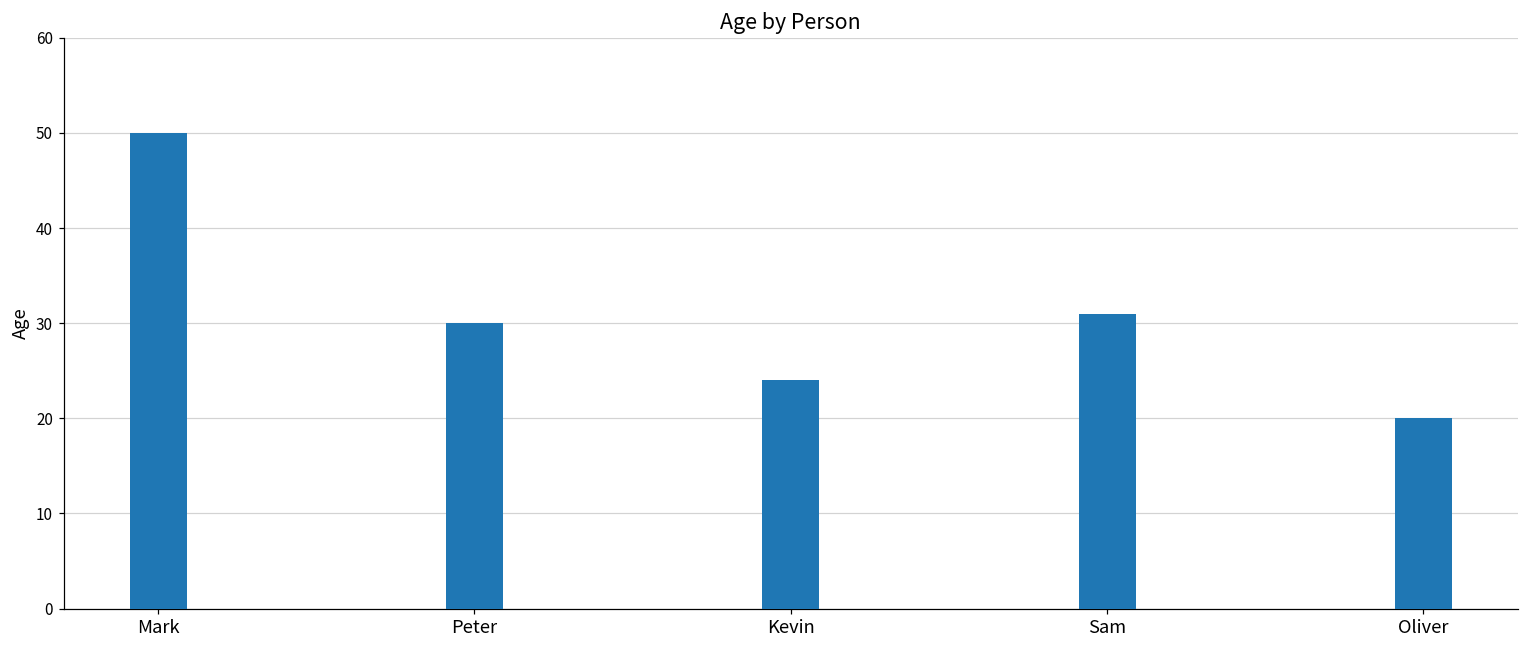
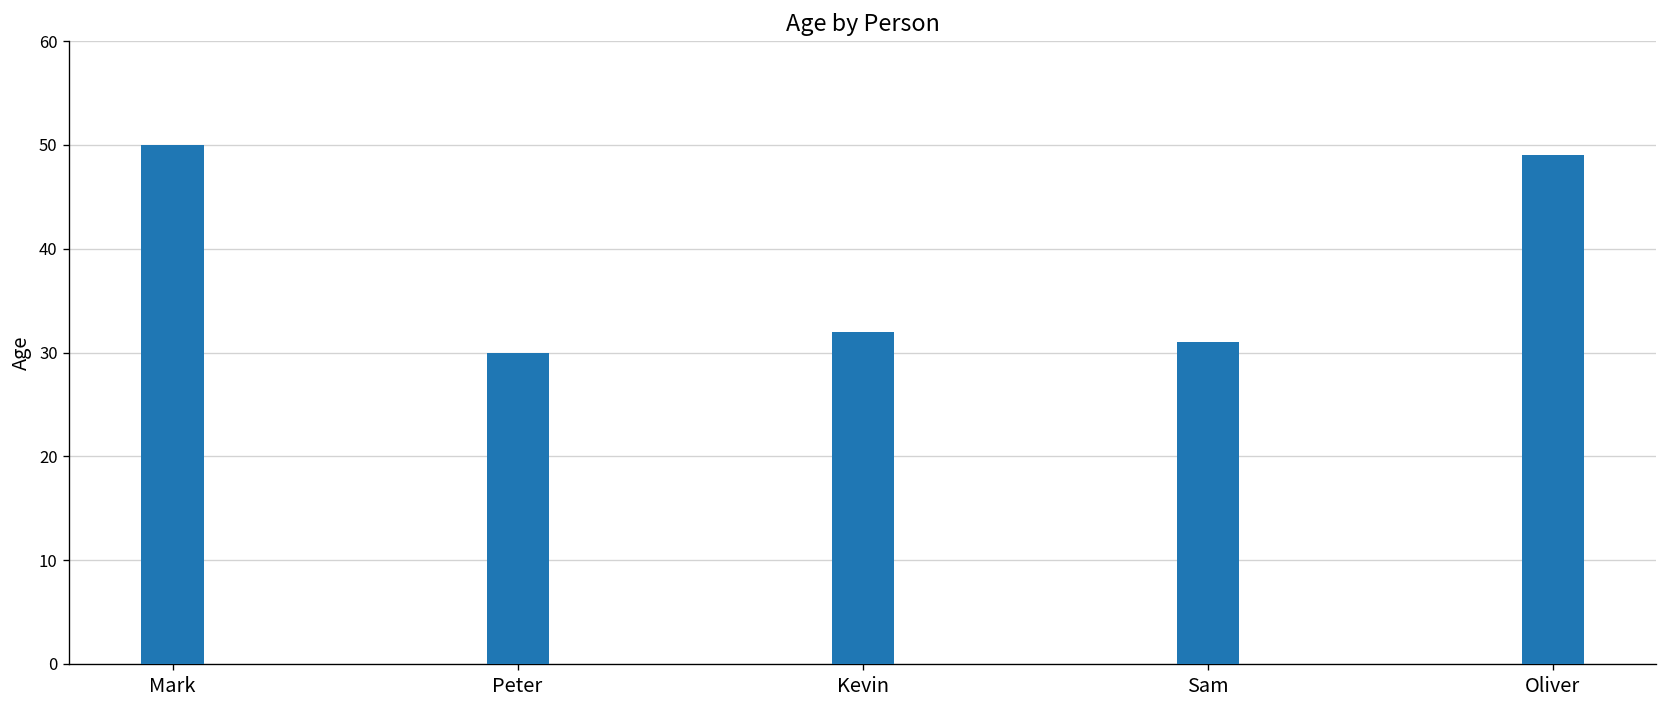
  {
    "Mark": 50,
    "Peter": 30,
-   "Kevin": 24,
+   "Kevin": 32,
    "Sam": 31,
-   "Oliver": 20
+   "Oliver": 49
  }
